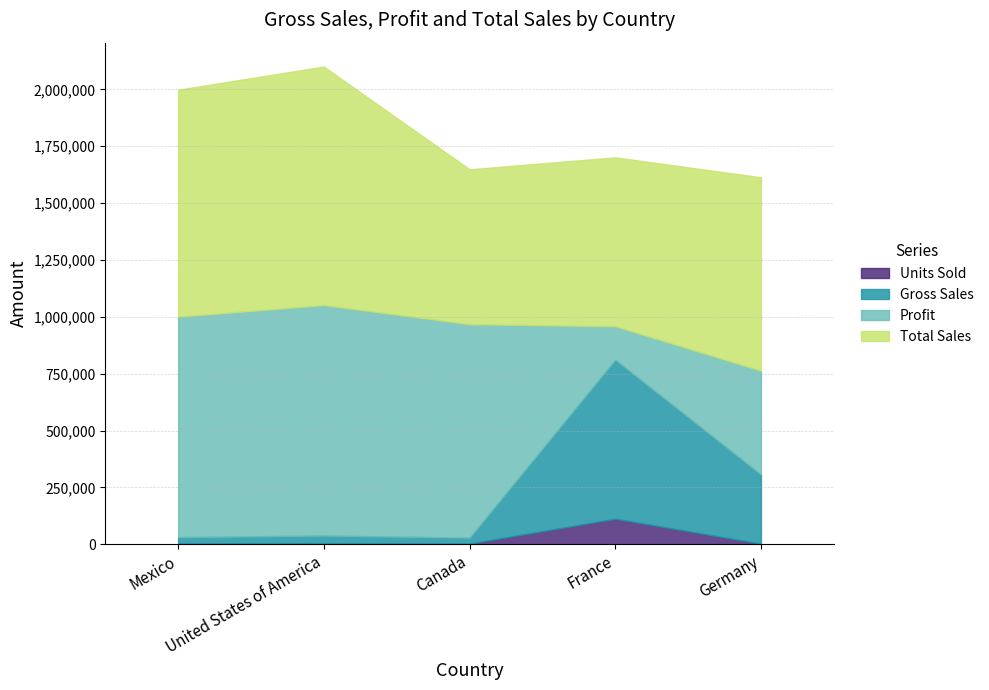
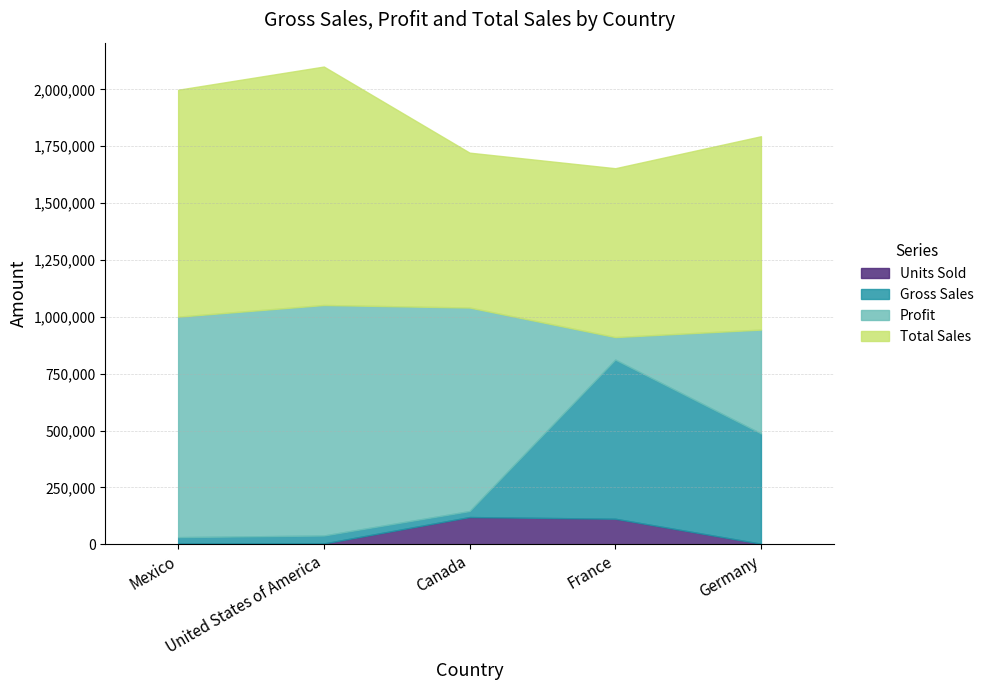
  {
    "Units Sold": {
-     "Canada": "0",
+     "Canada": "120,000",
      "France": "110,000"
    },
    "Gross Sales": {
      "Mexico": "30,000",
      "United States of America": "30,000",
      "Canada": "30,000",
      "France": "700,000",
-     "Germany": "300,000"
+     "Germany": "480,000"
    },
    "Profit": {
      "Mexico": "970,000",
      "United States of America": "1,010,000",
-     "Canada": "940,000",
-     "France": "150,000",
+     "Canada": "890,000",
+     "France": "100,000",
      "Germany": "460,000"
    },
    "Total Sales": {
      "Mexico": "1,000,000",
      "United States of America": "1,050,000",
      "Canada": "680,000",
      "France": "740,000",
      "Germany": "850,000"
    }
  }
